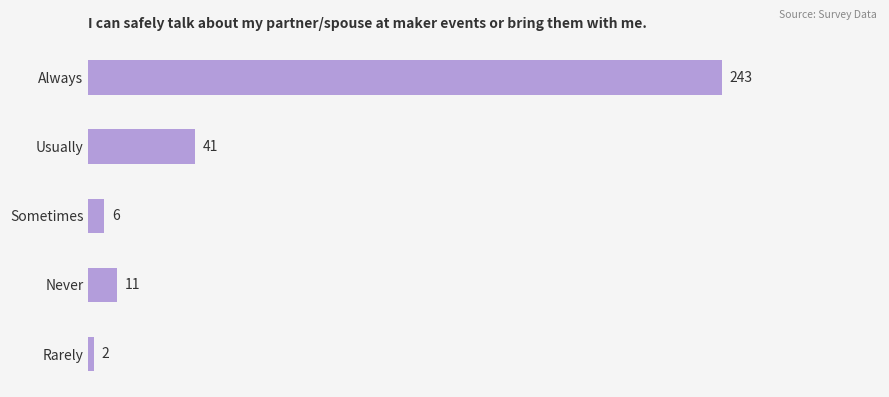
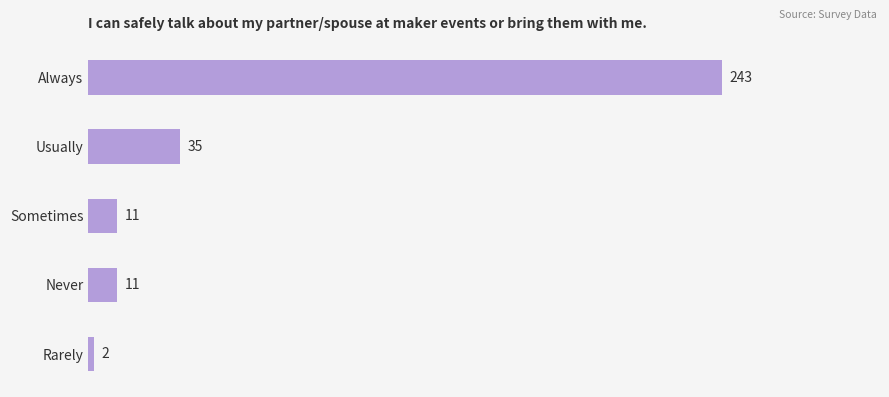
  {
    "Always": 243,
-   "Usually": 41,
-   "Sometimes": 6,
+   "Usually": 35,
+   "Sometimes": 11,
    "Never": 11,
    "Rarely": 2
  }
